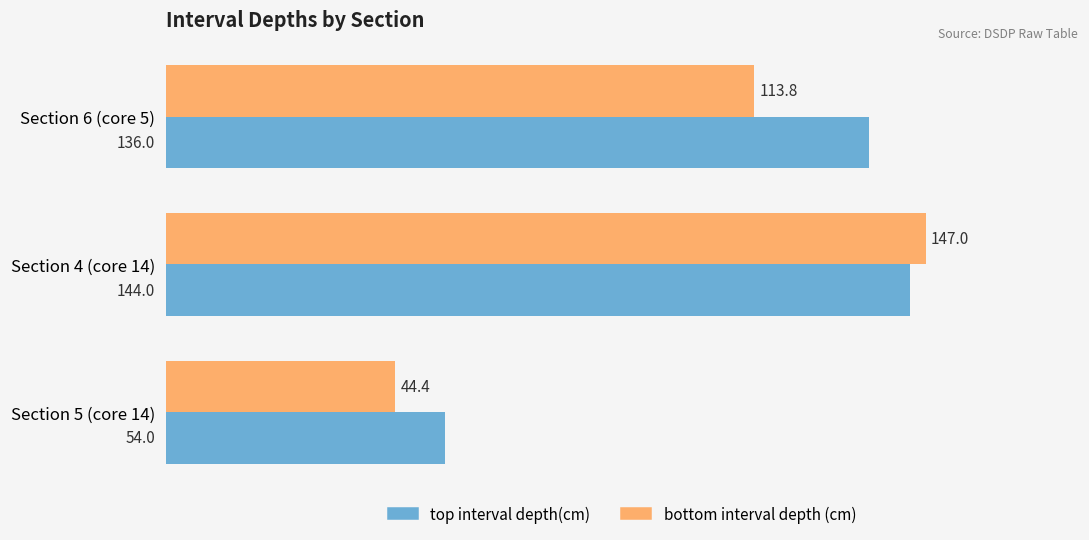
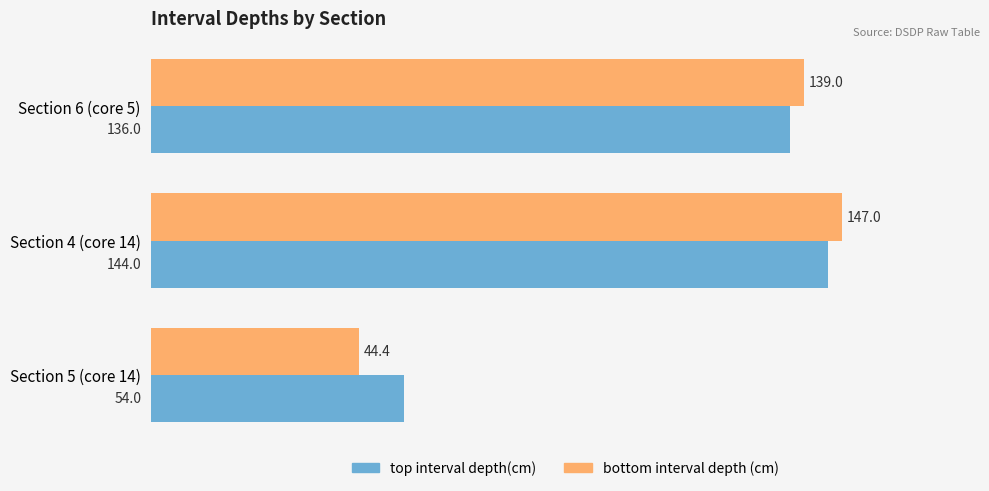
  {
    "bottom interval depth (cm)": {
-     "Section 6 (core 5)": 113.8,
+     "Section 6 (core 5)": 139.0,
      "Section 4 (core 14)": 147.0,
      "Section 5 (core 14)": 44.4
    }
  }
